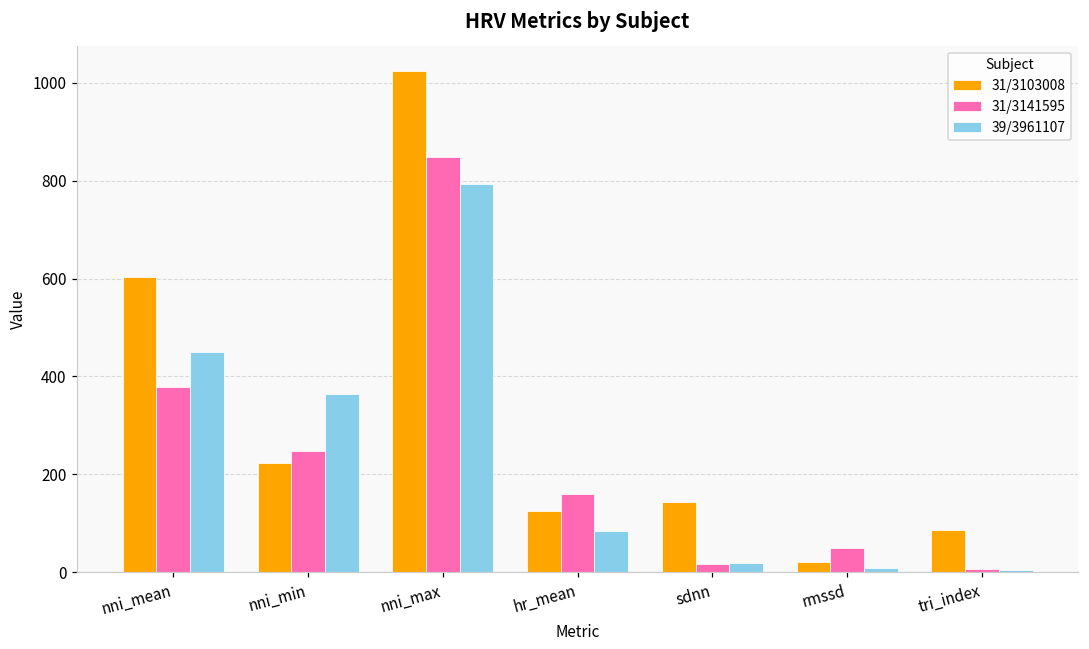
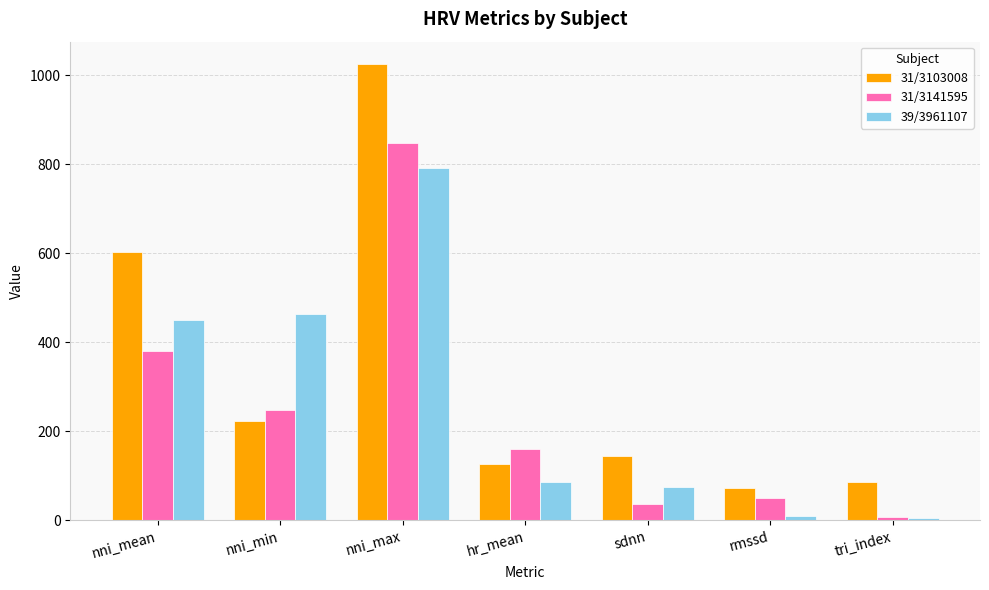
  {
    "31/3103008": {
      "nni_mean": 600,
      "nni_min": 220,
      "nni_max": 1020,
      "hr_mean": 130,
      "sdnn": 140,
-     "rmssd": 20,
+     "rmssd": 70,
      "tri_index": 90
    },
    "31/3141595": {
      "nni_mean": 380,
      "nni_min": 250,
      "nni_max": 850,
      "hr_mean": 160,
-     "sdnn": 20,
+     "sdnn": 40,
      "rmssd": 50,
      "tri_index": 10
    },
    "39/3961107": {
      "nni_mean": 450,
-     "nni_min": 370,
+     "nni_min": 460,
      "nni_max": 790,
      "hr_mean": 90,
-     "sdnn": 20,
+     "sdnn": 80,
      "rmssd": 10
    }
  }
